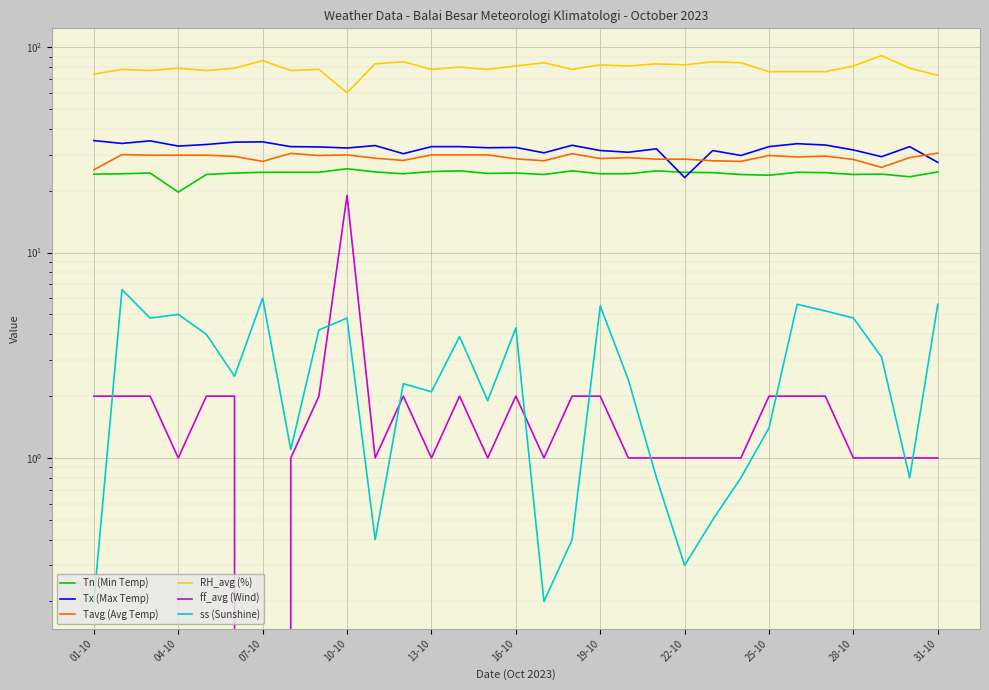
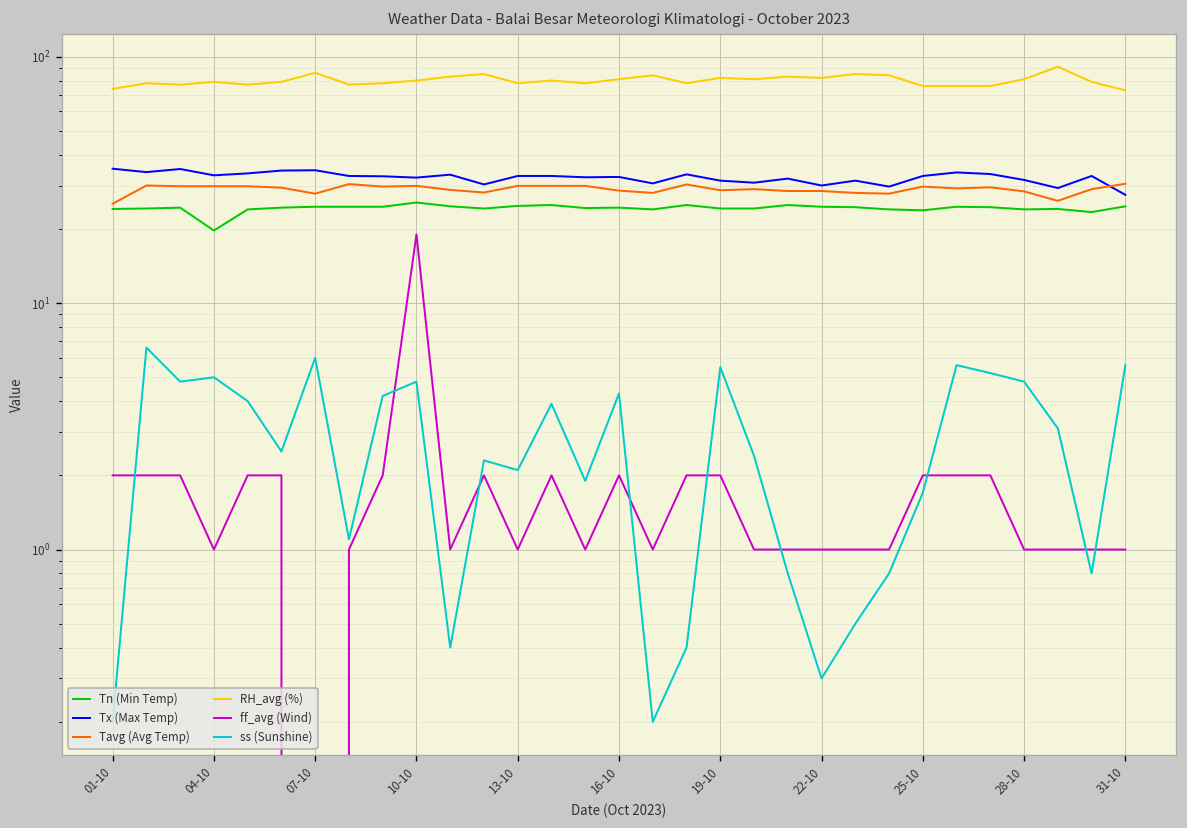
  {
    "Tn (Min Temp)": {
      "01-10": 24,
      "04-10": 20,
      "07-10": 25,
      "10-10": 26,
      "13-10": 25,
      "16-10": 24,
      "19-10": 24,
      "22-10": 25,
      "25-10": 24,
      "28-10": 24,
      "31-10": 25
    },
    "Tx (Max Temp)": {
      "01-10": 35,
      "04-10": 33,
      "07-10": 35,
      "10-10": 32,
      "13-10": 33,
      "16-10": 33,
      "19-10": 31,
-     "22-10": 23,
+     "22-10": 30,
      "25-10": 33,
      "28-10": 32,
      "31-10": 28
    },
    "Tavg (Avg Temp)": {
      "01-10": 25,
      "04-10": 30,
      "07-10": 28,
      "10-10": 30,
      "13-10": 30,
      "16-10": 29,
      "19-10": 29,
      "22-10": 29,
      "25-10": 30,
      "28-10": 28,
      "31-10": 31
    },
    "RH_avg (%)": {
      "01-10": 74,
      "04-10": 79,
      "07-10": 86,
-     "10-10": 60,
+     "10-10": 80,
      "13-10": 78,
      "16-10": 81,
      "19-10": 82,
      "22-10": 82,
      "25-10": 76,
      "28-10": 81,
      "31-10": 73
    },
    "ff_avg (Wind)": {
      "01-10": 2.0,
      "04-10": 1.0,
      "10-10": 19,
      "13-10": 1.0,
      "16-10": 2.0,
      "19-10": 2.0,
      "22-10": 1.0,
      "25-10": 2.0,
      "28-10": 1.0,
      "31-10": 1.0
    },
    "ss (Sunshine)": {
      "04-10": 5.0,
      "07-10": 6.0,
      "10-10": 4.8,
      "13-10": 2.1,
      "16-10": 4.3,
      "19-10": 5.5,
      "22-10": 0.3,
-     "25-10": 1.4,
+     "25-10": 1.7,
      "28-10": 4.8,
      "31-10": 5.6
    }
  }
